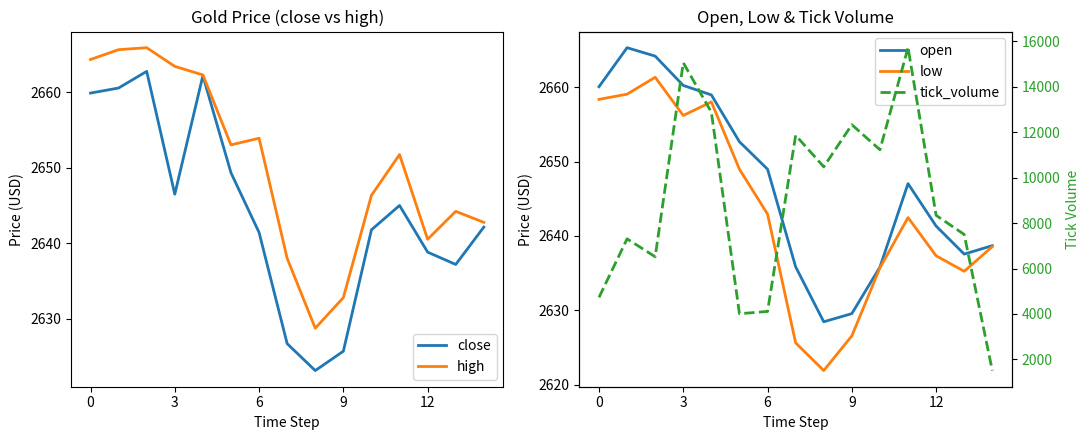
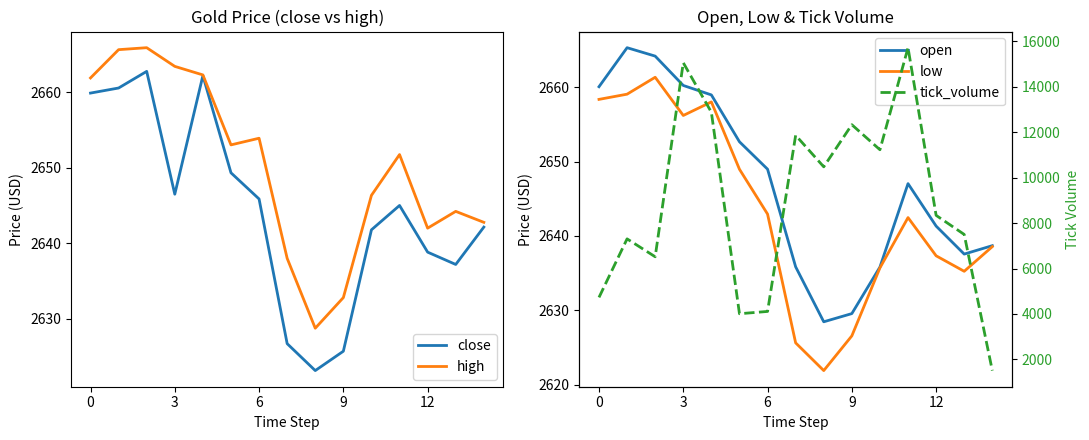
  {
    "Gold Price (close vs high)": {
      "close": {
        "0": 2660,
        "3": 2647,
-       "6": 2641,
+       "6": 2646,
        "9": 2626,
        "12": 2639
      },
      "high": {
-       "0": 2664,
+       "0": 2662,
        "3": 2663,
        "6": 2654,
        "9": 2633,
-       "12": 2641
+       "12": 2642
      }
    }
  }
